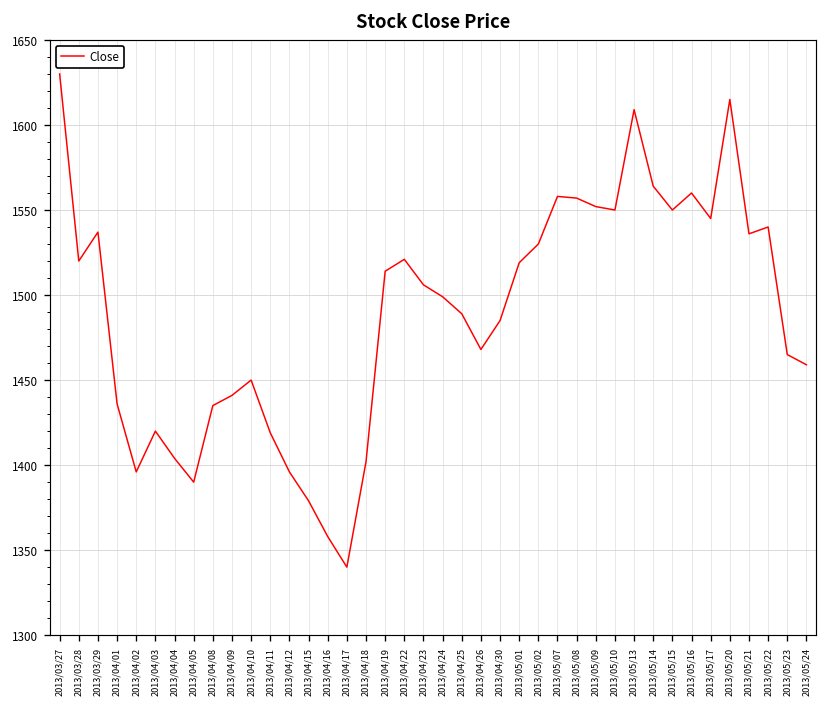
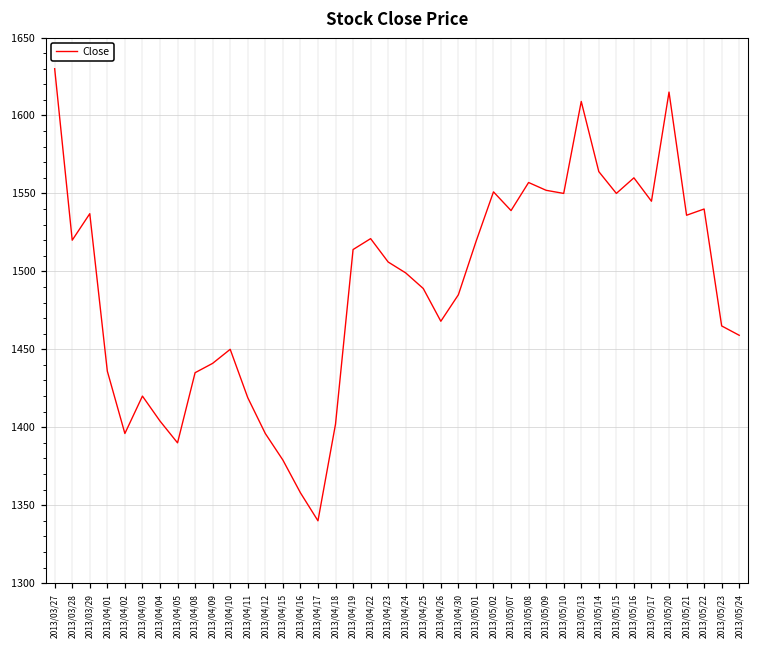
  {
    "2013/03/27": 1630,
    "2013/03/28": 1520,
    "2013/03/29": 1537,
    "2013/04/01": 1436,
    "2013/04/02": 1396,
    "2013/04/03": 1420,
    "2013/04/04": 1404,
    "2013/04/05": 1390,
    "2013/04/08": 1435,
    "2013/04/09": 1441,
    "2013/04/10": 1450,
    "2013/04/11": 1419,
    "2013/04/12": 1396,
    "2013/04/15": 1379,
    "2013/04/16": 1358,
    "2013/04/17": 1340,
    "2013/04/18": 1402,
    "2013/04/19": 1514,
    "2013/04/22": 1521,
    "2013/04/23": 1506,
    "2013/04/24": 1499,
    "2013/04/25": 1489,
    "2013/04/26": 1468,
    "2013/04/30": 1485,
    "2013/05/01": 1519,
-   "2013/05/02": 1530,
-   "2013/05/07": 1558,
+   "2013/05/02": 1551,
+   "2013/05/07": 1539,
    "2013/05/08": 1557,
    "2013/05/09": 1552,
    "2013/05/10": 1550,
    "2013/05/13": 1609,
    "2013/05/14": 1564,
    "2013/05/15": 1550,
    "2013/05/16": 1560,
    "2013/05/17": 1545,
    "2013/05/20": 1615,
    "2013/05/21": 1536,
    "2013/05/22": 1540,
    "2013/05/23": 1465,
    "2013/05/24": 1459
  }
